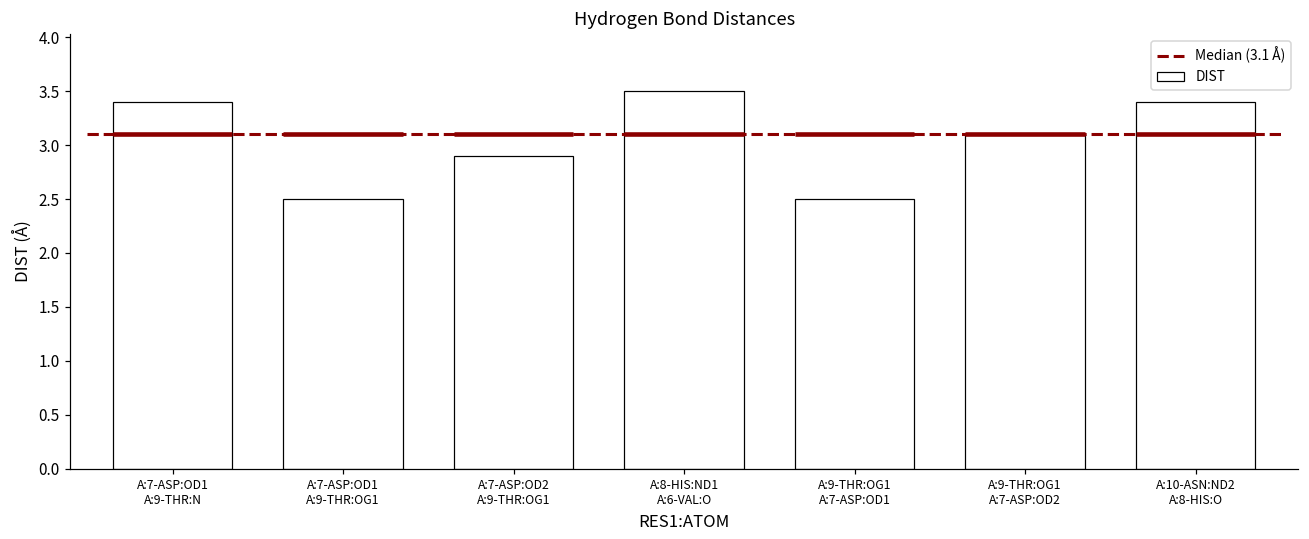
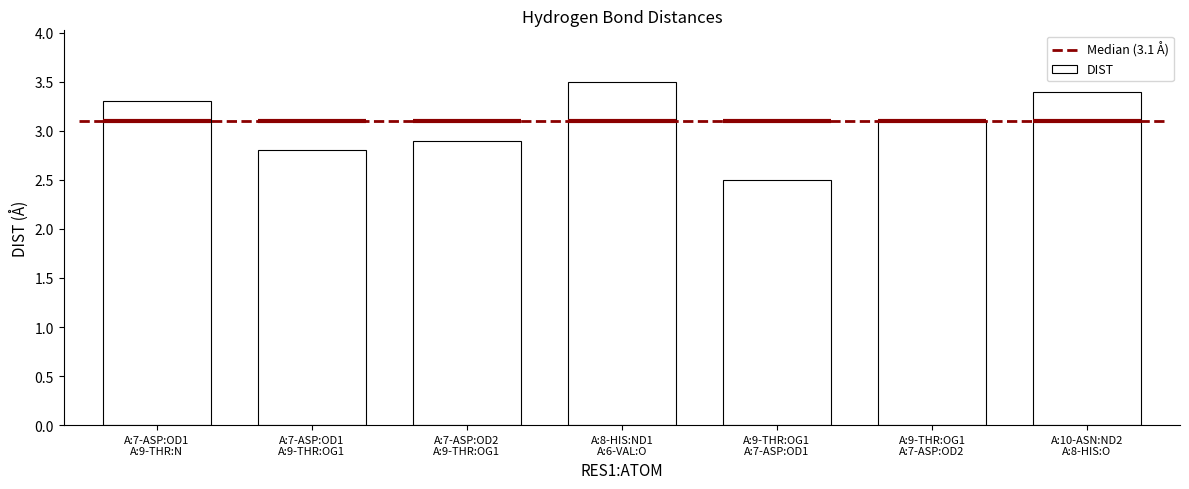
  {
    "DIST": {
-     "A:7-ASP:OD1 A:9-THR:N": 3.4,
-     "A:7-ASP:OD1 A:9-THR:OG1": 2.5,
+     "A:7-ASP:OD1 A:9-THR:N": 3.3,
+     "A:7-ASP:OD1 A:9-THR:OG1": 2.8,
      "A:7-ASP:OD2 A:9-THR:OG1": 2.9,
      "A:8-HIS:ND1 A:6-VAL:O": 3.5,
      "A:9-THR:OG1 A:7-ASP:OD1": 2.5,
      "A:9-THR:OG1 A:7-ASP:OD2": 3.1,
      "A:10-ASN:ND2 A:8-HIS:O": 3.4
    }
  }
